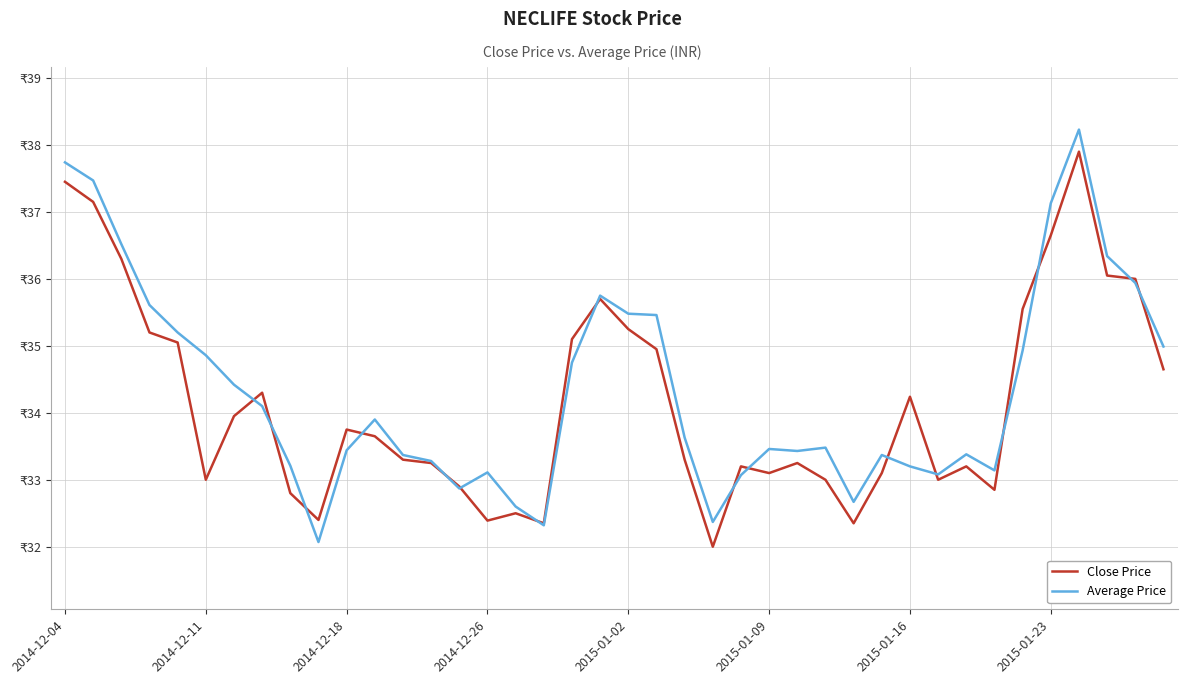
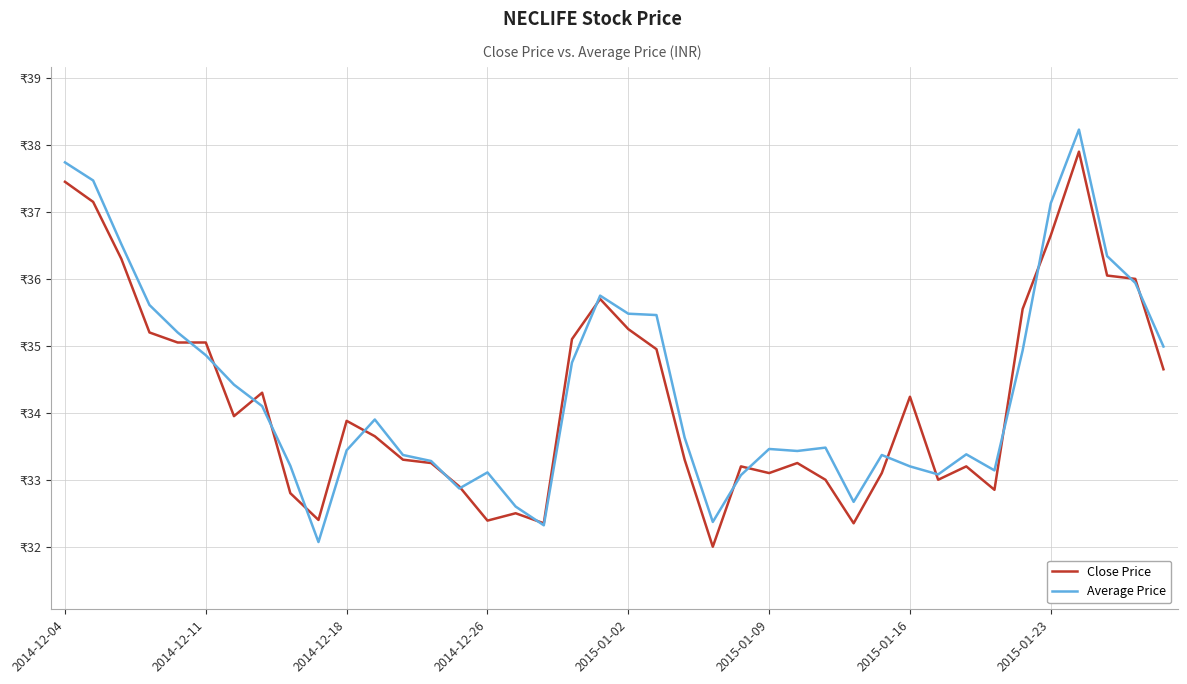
  {
    "Close Price": {
      "2014-12-04": "₹37.5",
-     "2014-12-11": "₹33.0",
-     "2014-12-18": "₹33.8",
+     "2014-12-11": "₹35.1",
+     "2014-12-18": "₹33.9",
      "2014-12-26": "₹32.4",
      "2015-01-02": "₹35.3",
      "2015-01-09": "₹33.1",
      "2015-01-16": "₹34.2",
      "2015-01-23": "₹36.7"
    },
    "Average Price": {
      "2014-12-04": "₹37.7",
      "2014-12-11": "₹34.9",
      "2014-12-18": "₹33.4",
      "2014-12-26": "₹33.1",
      "2015-01-02": "₹35.5",
      "2015-01-09": "₹33.5",
      "2015-01-16": "₹33.2",
      "2015-01-23": "₹37.1"
    }
  }
